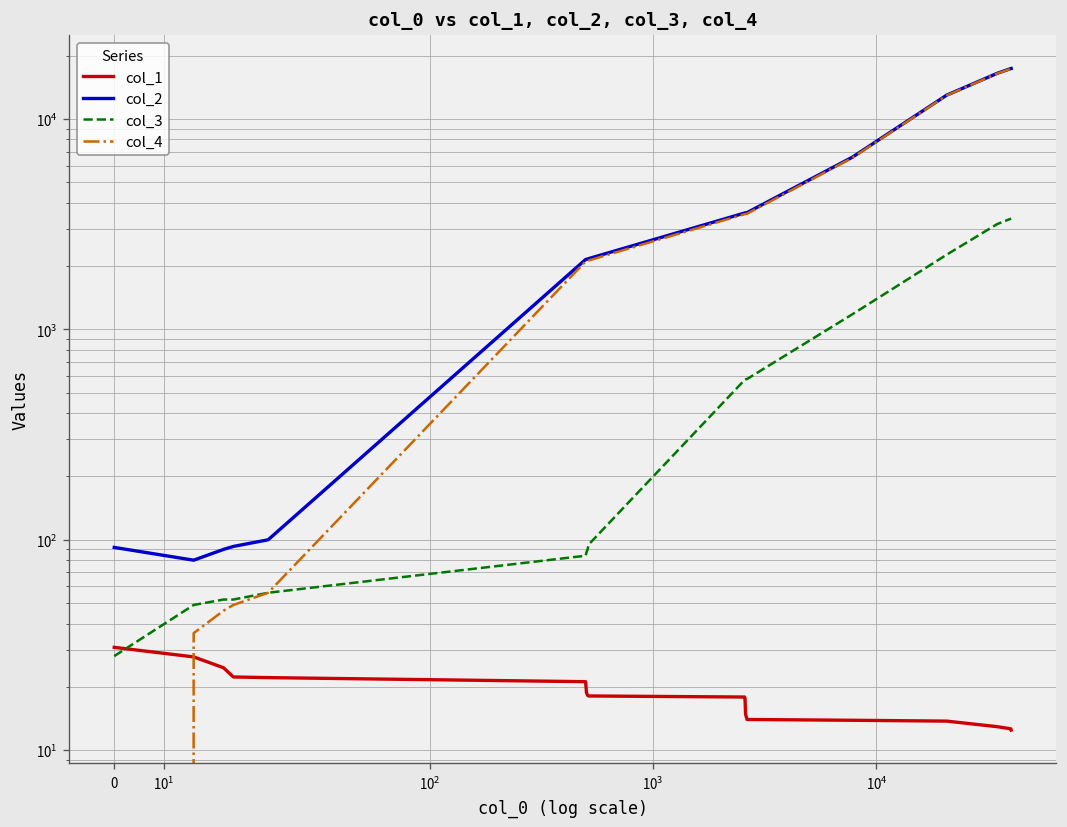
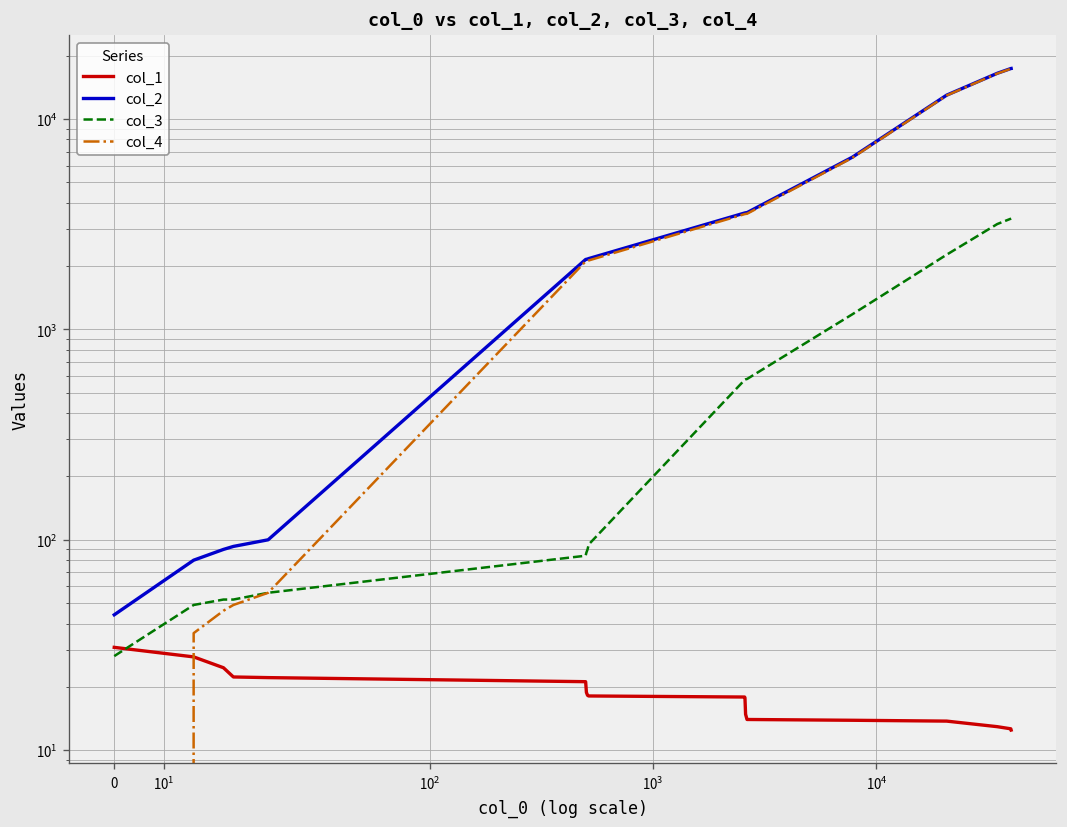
  {
    "col_1": {
      "0": 31
    },
    "col_2": {
-     "0": 90
+     "0": 44
    },
    "col_3": {
      "0": 28
    }
  }
